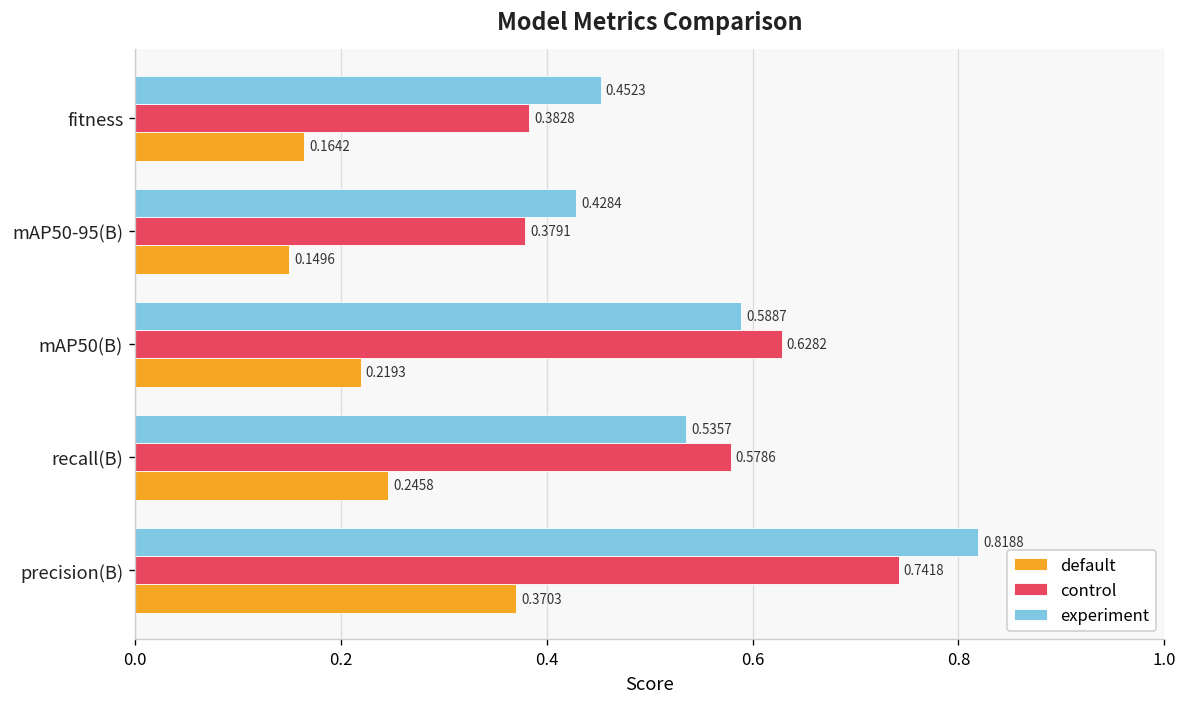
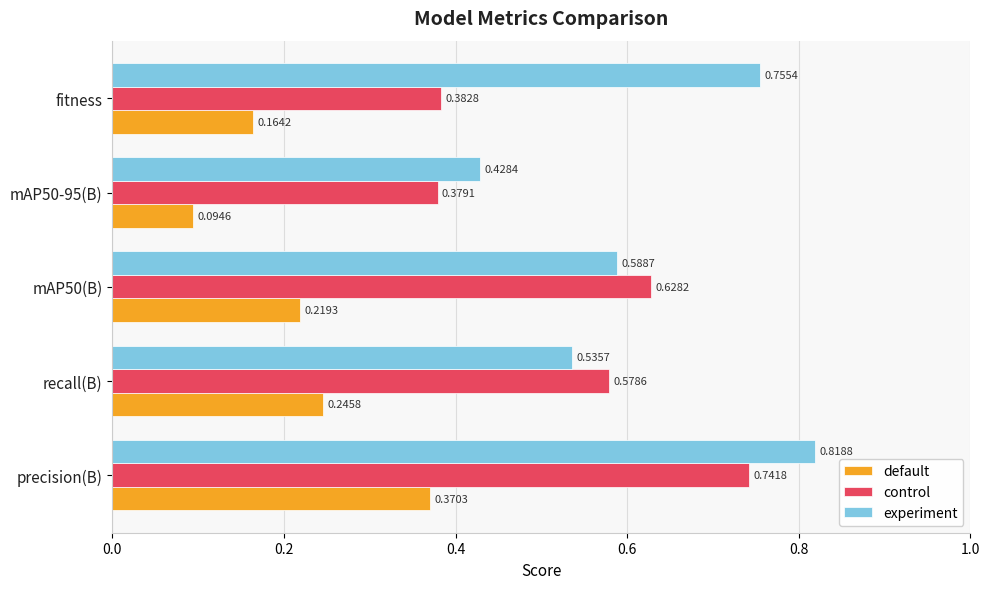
  {
    "default": {
      "fitness": 0.1642,
-     "mAP50-95(B)": 0.1496,
+     "mAP50-95(B)": 0.0946,
      "mAP50(B)": 0.2193,
      "recall(B)": 0.2458,
      "precision(B)": 0.3703
    },
    "control": {
      "fitness": 0.3828,
      "mAP50-95(B)": 0.3791,
      "mAP50(B)": 0.6282,
      "recall(B)": 0.5786,
      "precision(B)": 0.7418
    },
    "experiment": {
-     "fitness": 0.4523,
+     "fitness": 0.7554,
      "mAP50-95(B)": 0.4284,
      "mAP50(B)": 0.5887,
      "recall(B)": 0.5357,
      "precision(B)": 0.8188
    }
  }
